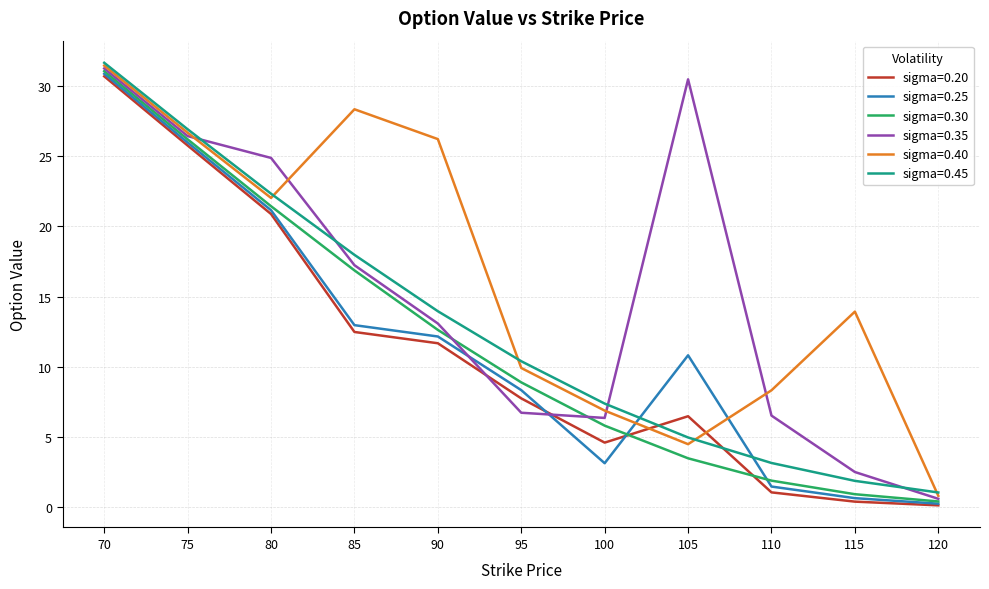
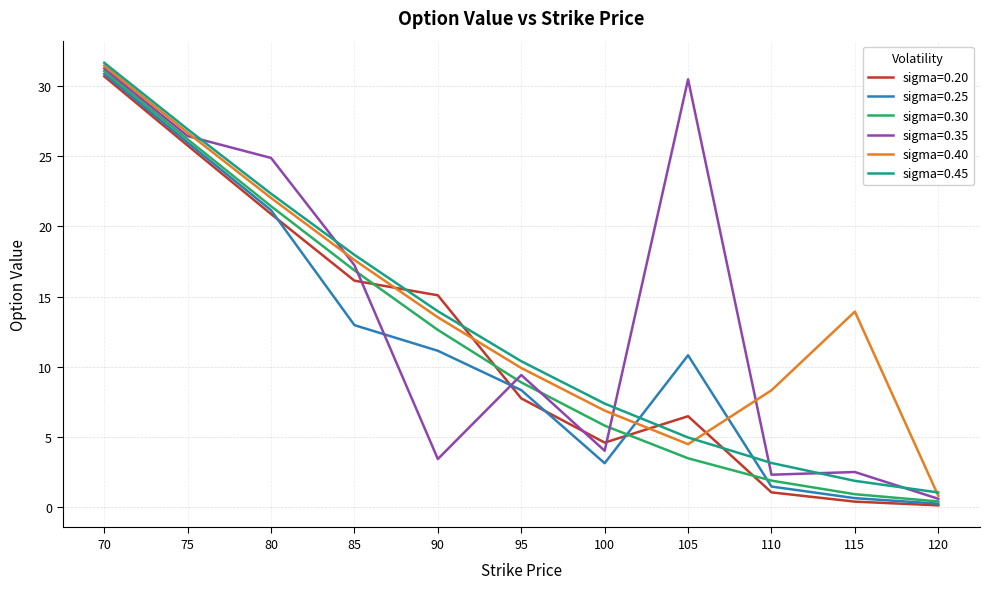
  {
    "sigma=0.20": {
      "75": 25.8,
      "80": 20.9,
-     "85": 12.5,
-     "90": 11.7,
+     "85": 16.1,
+     "90": 15.1,
      "95": 7.7,
      "100": 4.6,
      "105": 6.5,
      "110": 1.0,
      "115": 0.4
    },
    "sigma=0.25": {
      "75": 26.0,
      "80": 21.2,
      "85": 13.0,
-     "90": 12.2,
+     "90": 11.1,
      "95": 8.3,
      "100": 3.1,
      "105": 10.8,
      "110": 1.5,
      "115": 0.6
    },
    "sigma=0.35": {
      "70": 31.3,
      "75": 26.4,
      "80": 24.9,
      "85": 17.2,
-     "90": 13.1,
-     "95": 6.7,
-     "100": 6.3,
+     "90": 3.4,
+     "95": 9.4,
+     "100": 4.0,
      "105": 30.5,
-     "110": 6.5,
+     "110": 2.3,
      "115": 2.5,
      "120": 0.6
    },
    "sigma=0.40": {
      "70": 31.5,
      "75": 26.7,
      "80": 22.0,
-     "85": 28.4,
-     "90": 26.2,
+     "85": 17.6,
+     "90": 13.5,
      "95": 9.9,
      "100": 6.9,
      "105": 4.5,
      "110": 8.3,
      "115": 13.9,
      "120": 0.8
    }
  }
